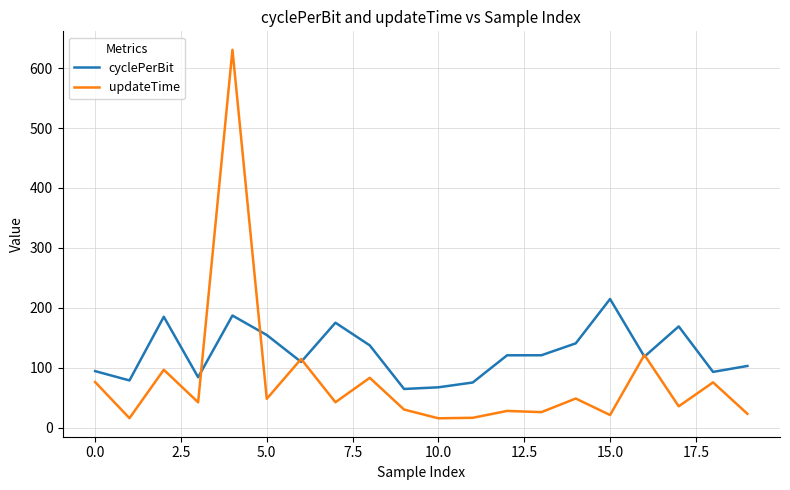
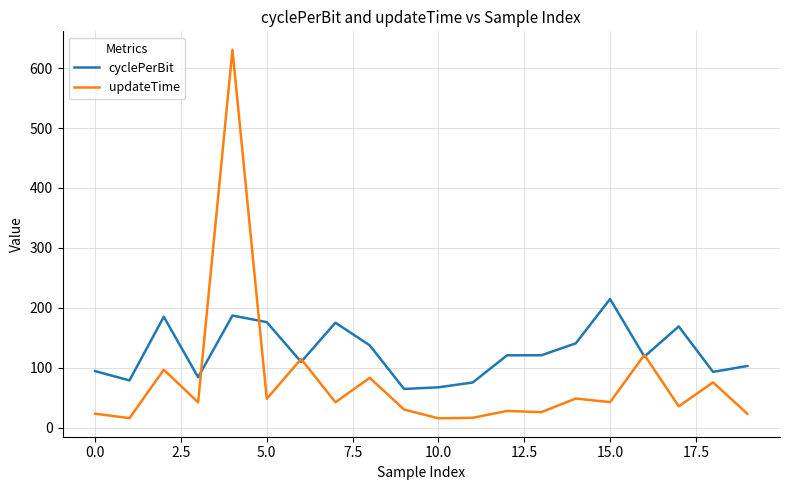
  {
    "cyclePerBit": {
      "0.0": 90,
-     "5.0": 150,
+     "5.0": 180,
      "10.0": 70,
      "15.0": 210
    },
    "updateTime": {
-     "0.0": 80,
+     "0.0": 20,
      "5.0": 50,
      "10.0": 20,
-     "15.0": 20
+     "15.0": 40
    }
  }
